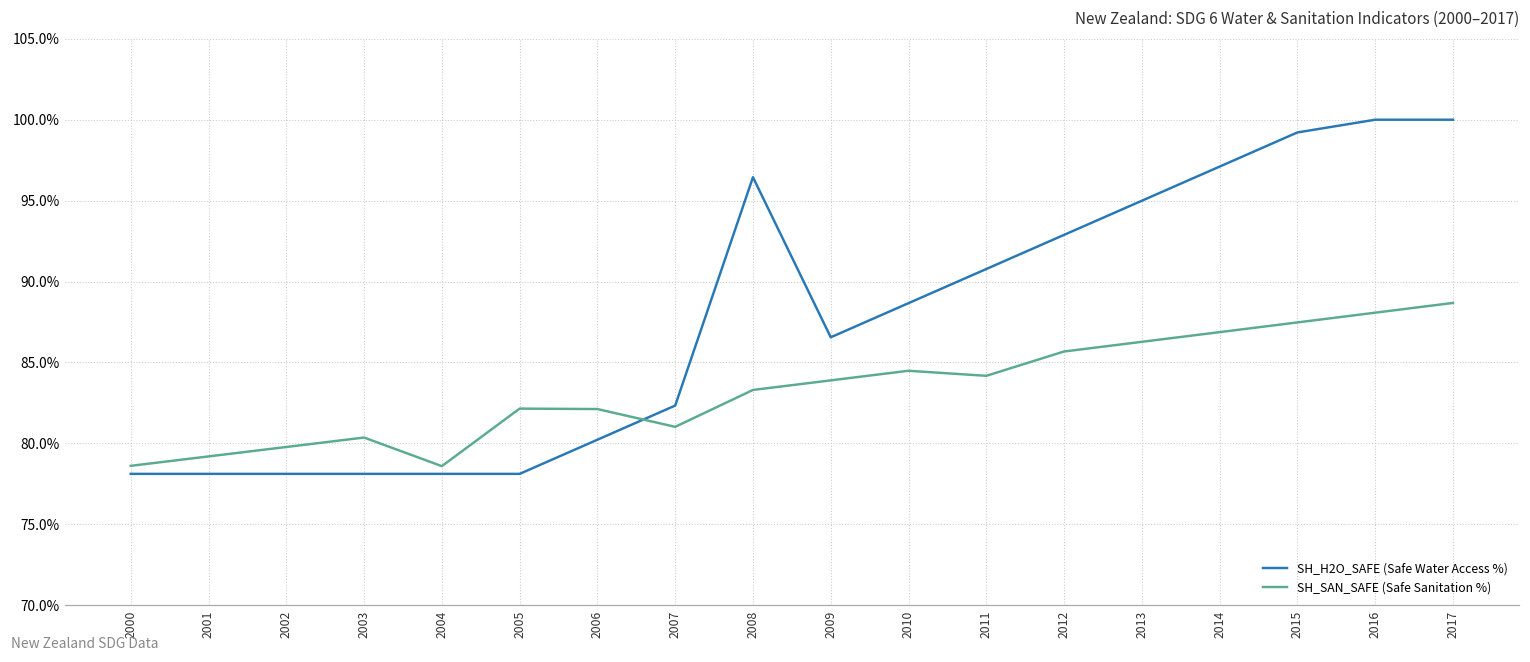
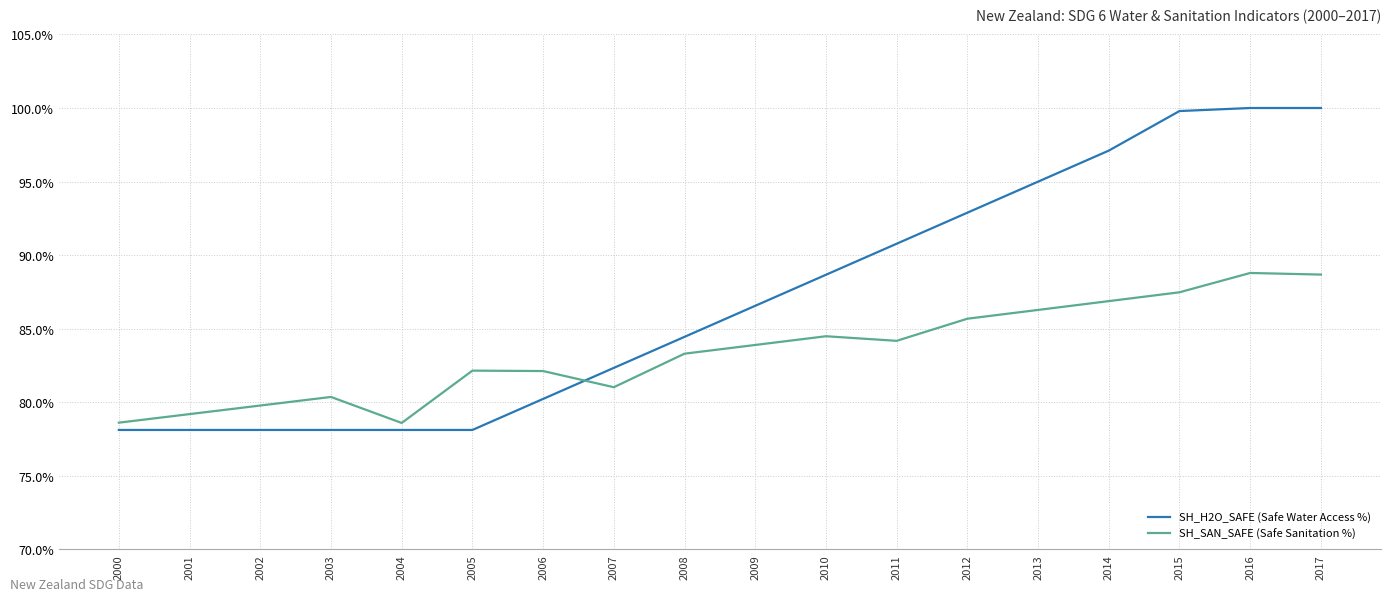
  {
    "SH_H2O_SAFE (Safe Water Access %)": {
      "2000": "78.1%",
      "2001": "78.1%",
      "2002": "78.1%",
      "2003": "78.1%",
      "2004": "78.1%",
      "2005": "78.1%",
      "2006": "80.2%",
      "2007": "82.3%",
-     "2008": "96.4%",
+     "2008": "84.4%",
      "2009": "86.6%",
      "2010": "88.7%",
      "2011": "90.8%",
      "2012": "92.9%",
      "2013": "95.0%",
      "2014": "97.1%",
-     "2015": "99.2%",
+     "2015": "99.8%",
      "2016": "100.0%",
      "2017": "100.0%"
    },
    "SH_SAN_SAFE (Safe Sanitation %)": {
      "2000": "78.6%",
      "2001": "79.2%",
      "2002": "79.8%",
      "2003": "80.4%",
      "2004": "78.6%",
      "2005": "82.1%",
      "2006": "82.1%",
      "2007": "81.0%",
      "2008": "83.3%",
      "2009": "83.9%",
      "2010": "84.5%",
      "2011": "84.2%",
      "2012": "85.7%",
      "2013": "86.3%",
      "2014": "86.9%",
      "2015": "87.5%",
-     "2016": "88.1%",
+     "2016": "88.8%",
      "2017": "88.7%"
    }
  }
